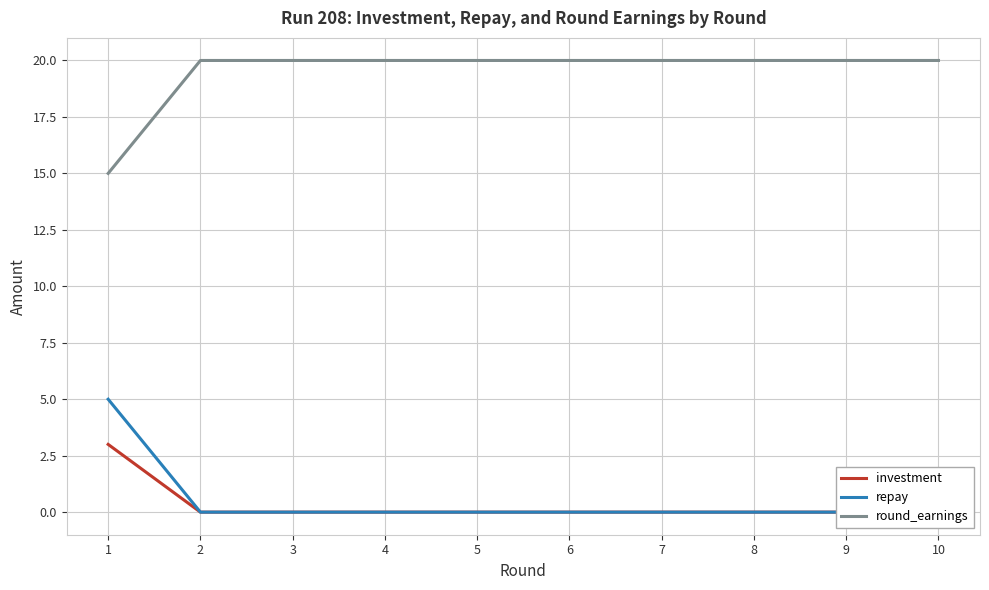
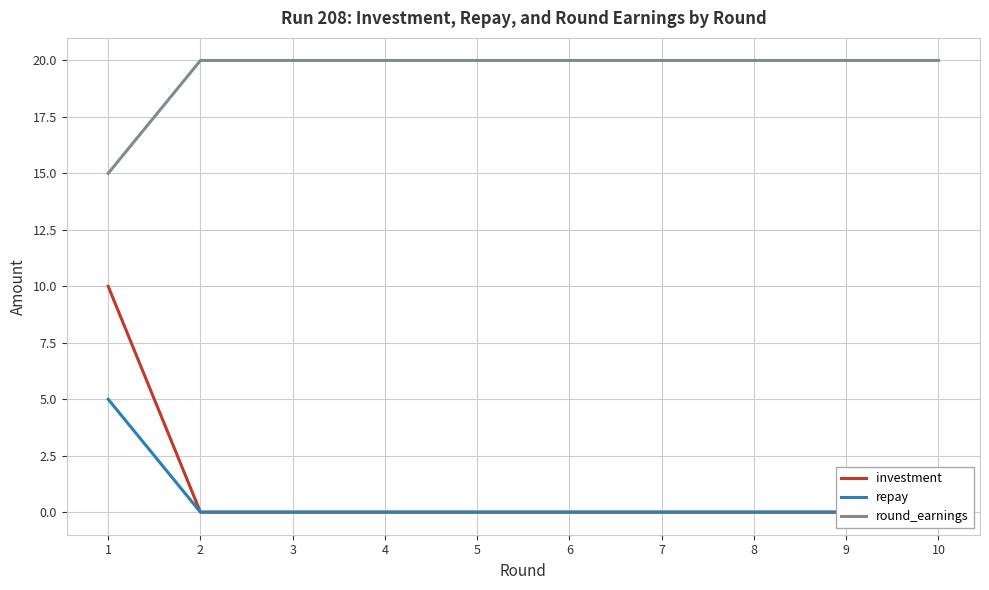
  {
    "investment": {
-     "1": 3
+     "1": 10
    },
    "repay": {
      "1": 5
    },
    "round_earnings": {
      "1": 15,
      "2": 20,
      "3": 20,
      "4": 20,
      "5": 20,
      "6": 20,
      "7": 20,
      "8": 20,
      "9": 20,
      "10": 20
    }
  }
